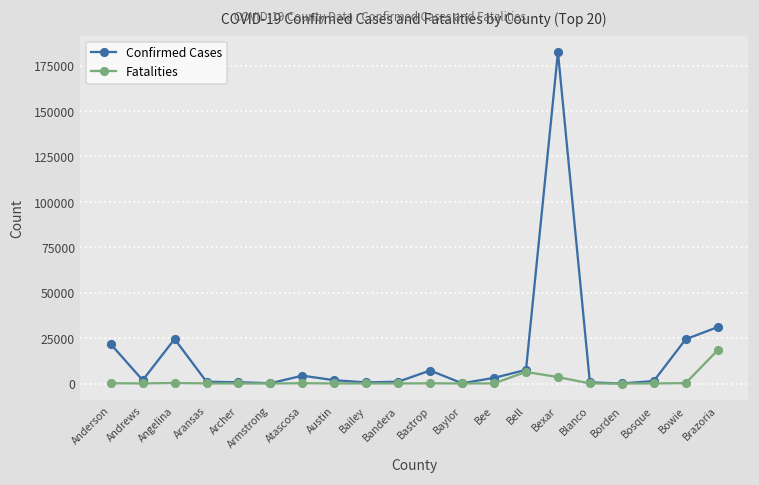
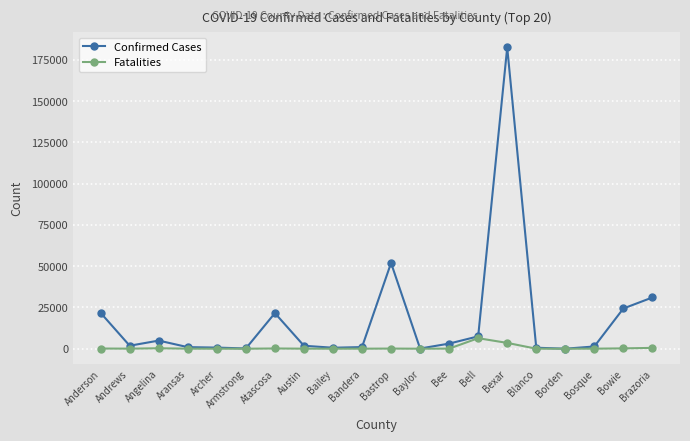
  {
    "Confirmed Cases": {
      "Anderson": 22000,
      "Andrews": 2000,
-     "Angelina": 24000,
-     "Atascosa": 4000,
+     "Angelina": 5000,
+     "Atascosa": 22000,
      "Austin": 2000,
-     "Bastrop": 7000,
+     "Bastrop": 52000,
      "Bee": 3000,
      "Bexar": 182000,
      "Bowie": 24000,
      "Brazoria": 31000
    },
    "Fatalities": {
      "Anderson": 0,
      "Andrews": 0,
      "Angelina": 0,
      "Atascosa": 0,
      "Austin": 0,
      "Bastrop": 0,
      "Bee": 0,
      "Bexar": 4000,
      "Bowie": 0,
-     "Brazoria": 18000
+     "Brazoria": 1000
    }
  }
